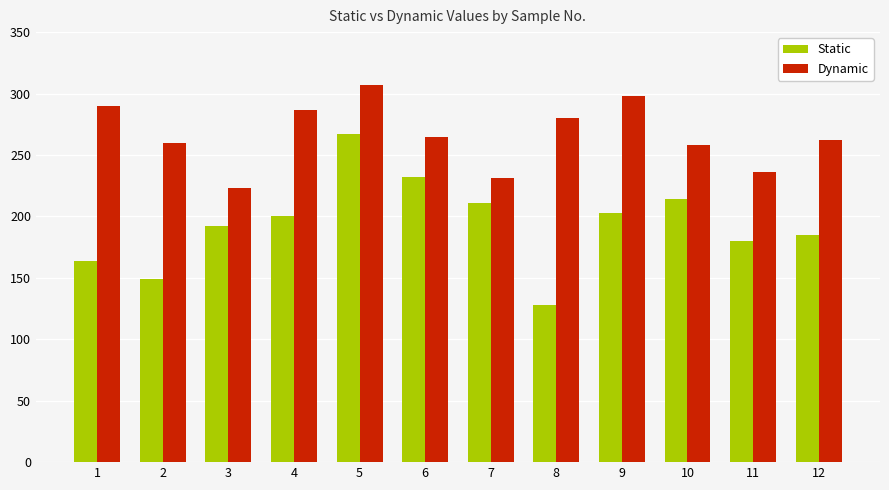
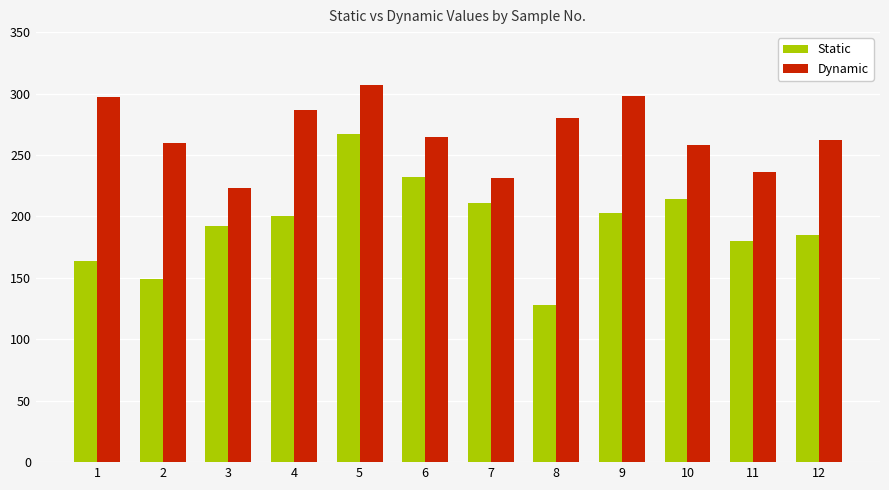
  {
    "Static": {
      "1": 164,
      "2": 149,
      "3": 192,
      "4": 200,
      "5": 267,
      "6": 232,
      "7": 211,
      "8": 128,
      "9": 203,
      "10": 214,
      "11": 180,
      "12": 185
    },
    "Dynamic": {
-     "1": 290,
+     "1": 297,
      "2": 260,
      "3": 223,
      "4": 287,
      "5": 307,
      "6": 265,
      "7": 231,
      "8": 280,
      "9": 298,
      "10": 258,
      "11": 236,
      "12": 262
    }
  }
